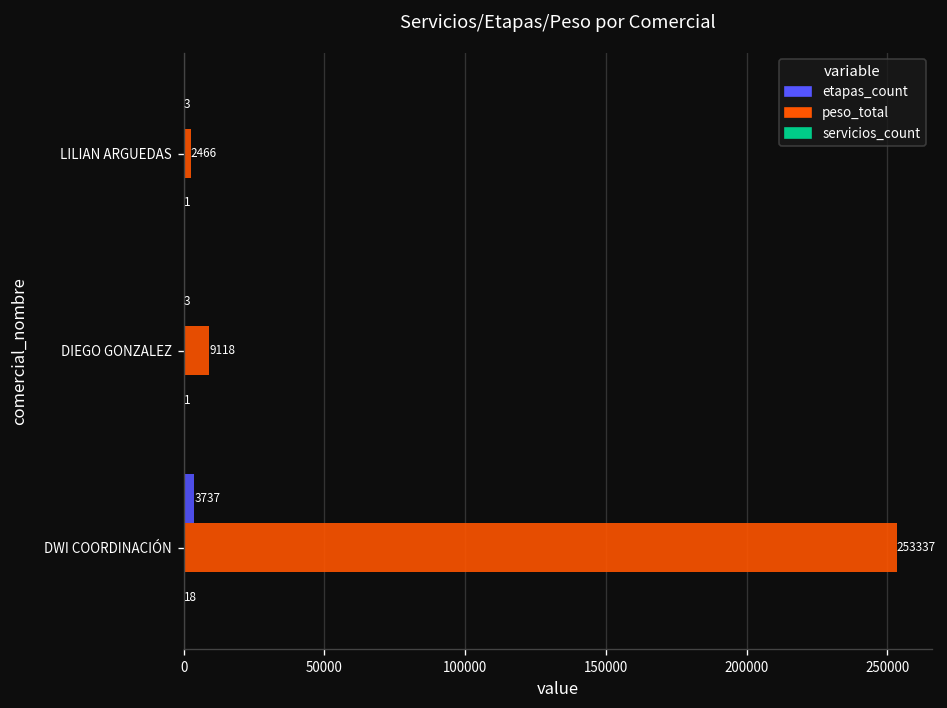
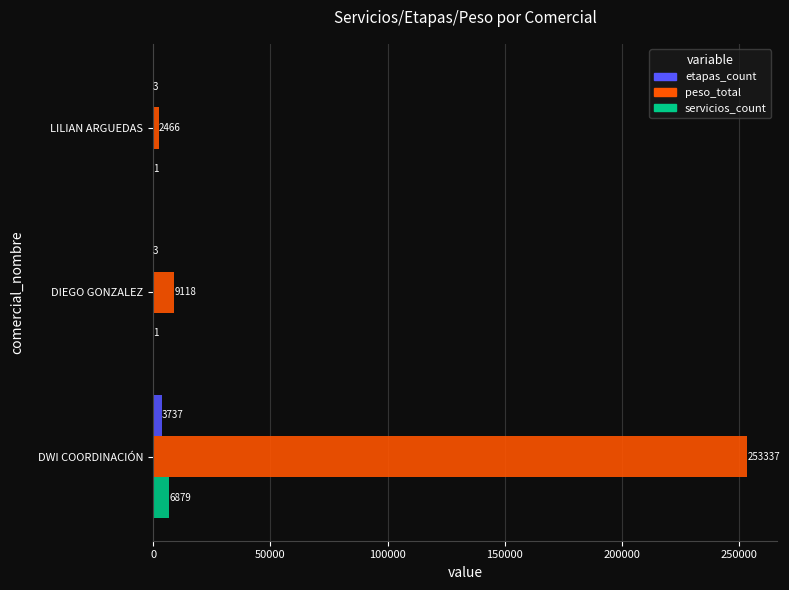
  {
    "etapas_count": {
      "LILIAN ARGUEDAS": 3,
      "DIEGO GONZALEZ": 3,
      "DWI COORDINACIÓN": 3737
    },
    "peso_total": {
      "LILIAN ARGUEDAS": 2466,
      "DIEGO GONZALEZ": 9118,
      "DWI COORDINACIÓN": 253337
    },
    "servicios_count": {
      "LILIAN ARGUEDAS": 1,
      "DIEGO GONZALEZ": 1,
-     "DWI COORDINACIÓN": 18
+     "DWI COORDINACIÓN": 6879
    }
  }
